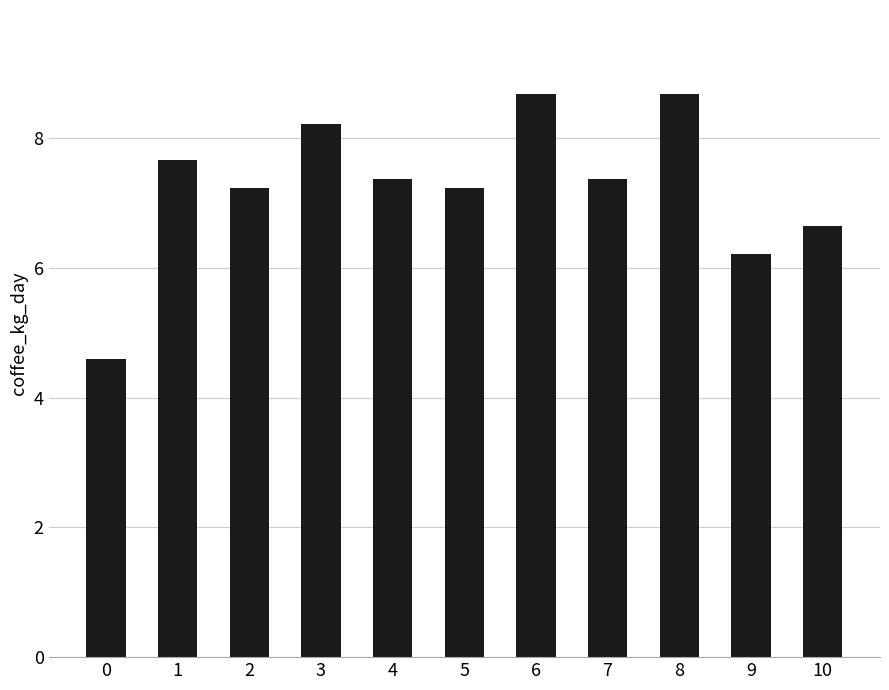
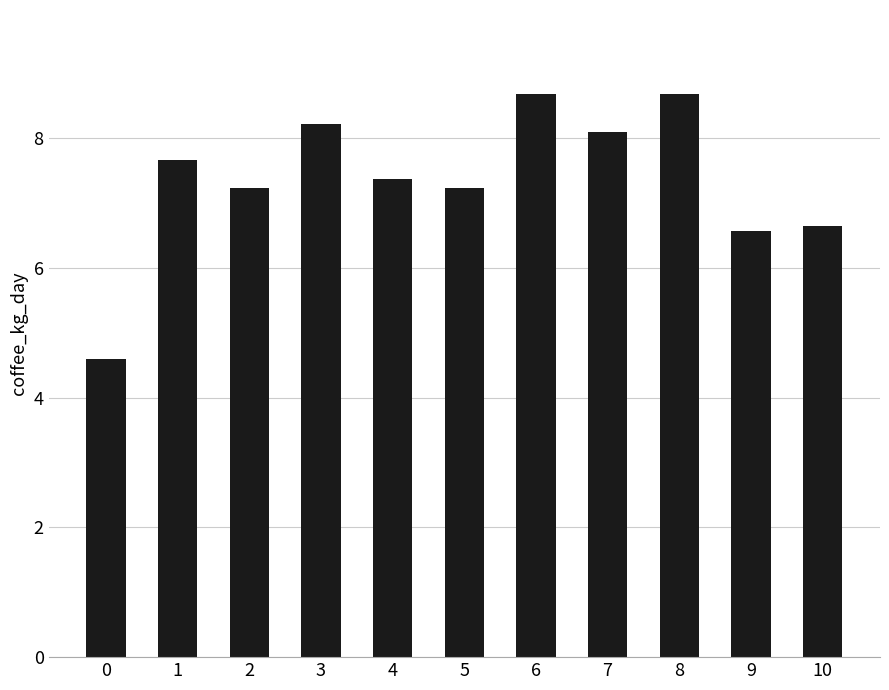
  {
    "0": 4.6,
    "1": 7.7,
    "2": 7.2,
    "3": 8.2,
    "4": 7.4,
    "5": 7.2,
    "6": 8.7,
-   "7": 7.4,
+   "7": 8.1,
    "8": 8.7,
-   "9": 6.2,
+   "9": 6.6,
    "10": 6.6
  }
